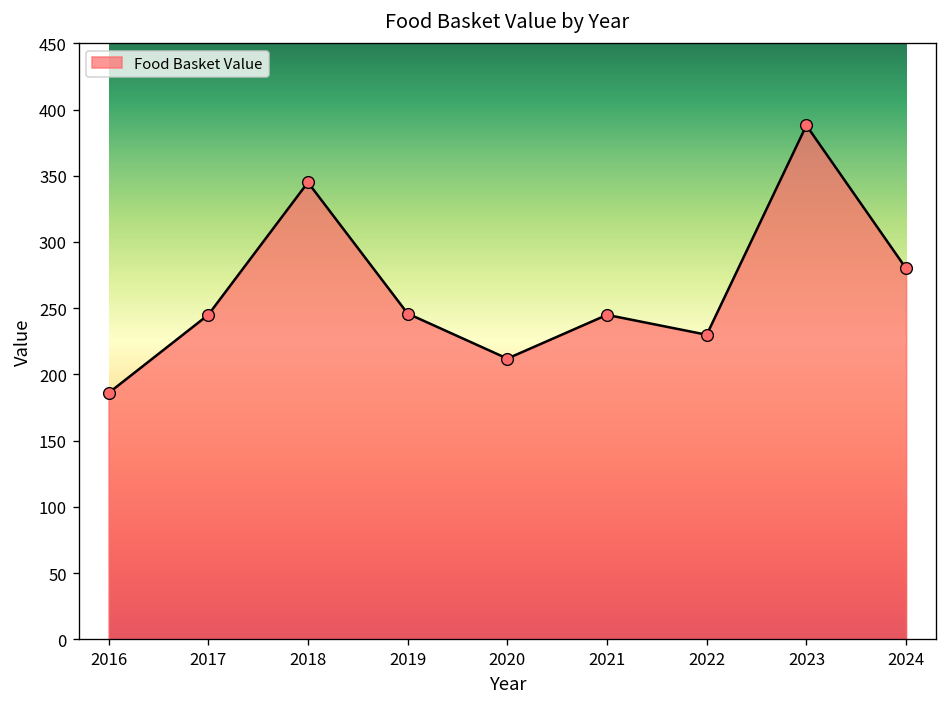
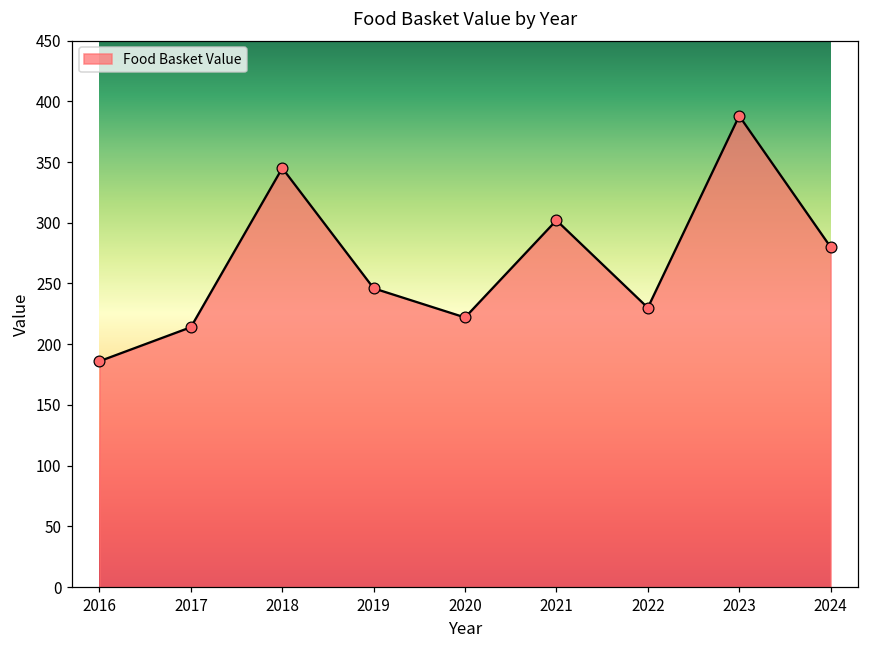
  {
    "2016": 186,
-   "2017": 245,
+   "2017": 214,
    "2018": 345,
    "2019": 246,
-   "2020": 212,
-   "2021": 245,
+   "2020": 222,
+   "2021": 302,
    "2022": 230,
    "2023": 388,
    "2024": 280
  }
